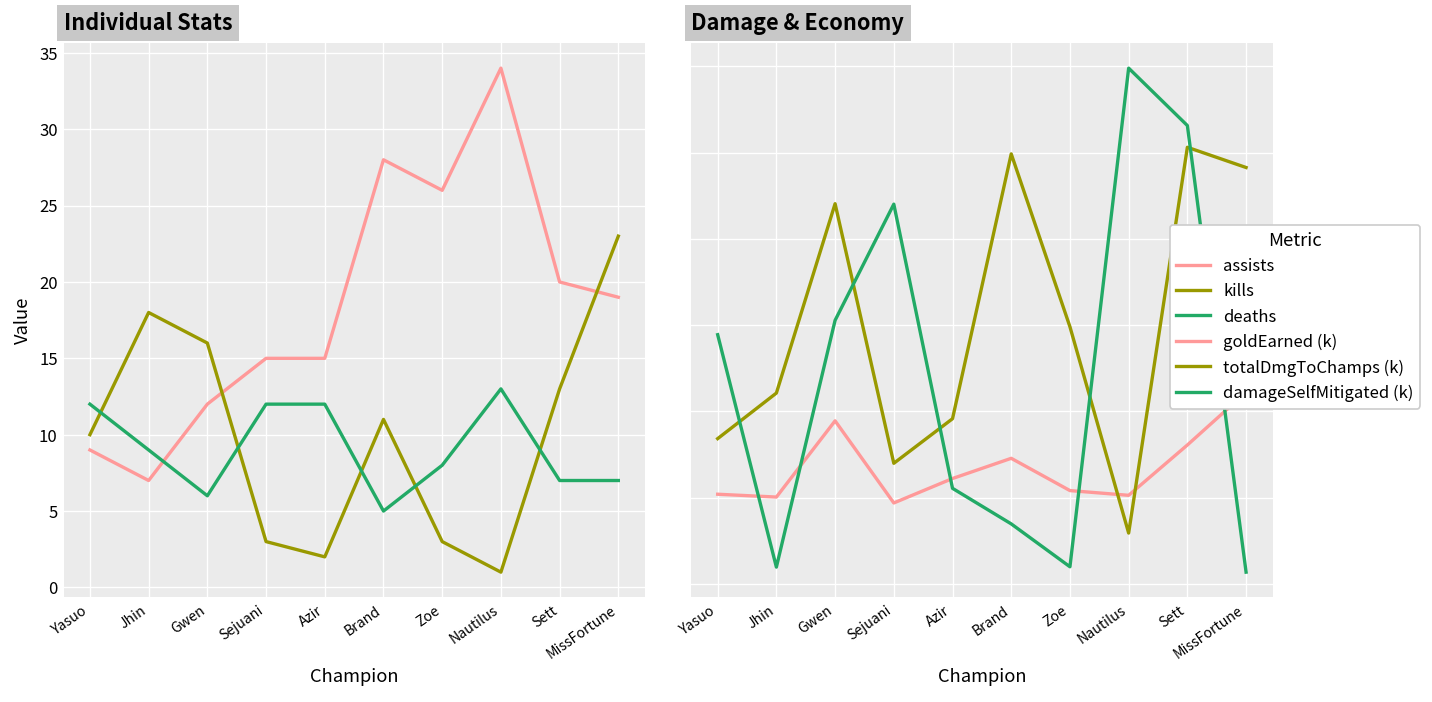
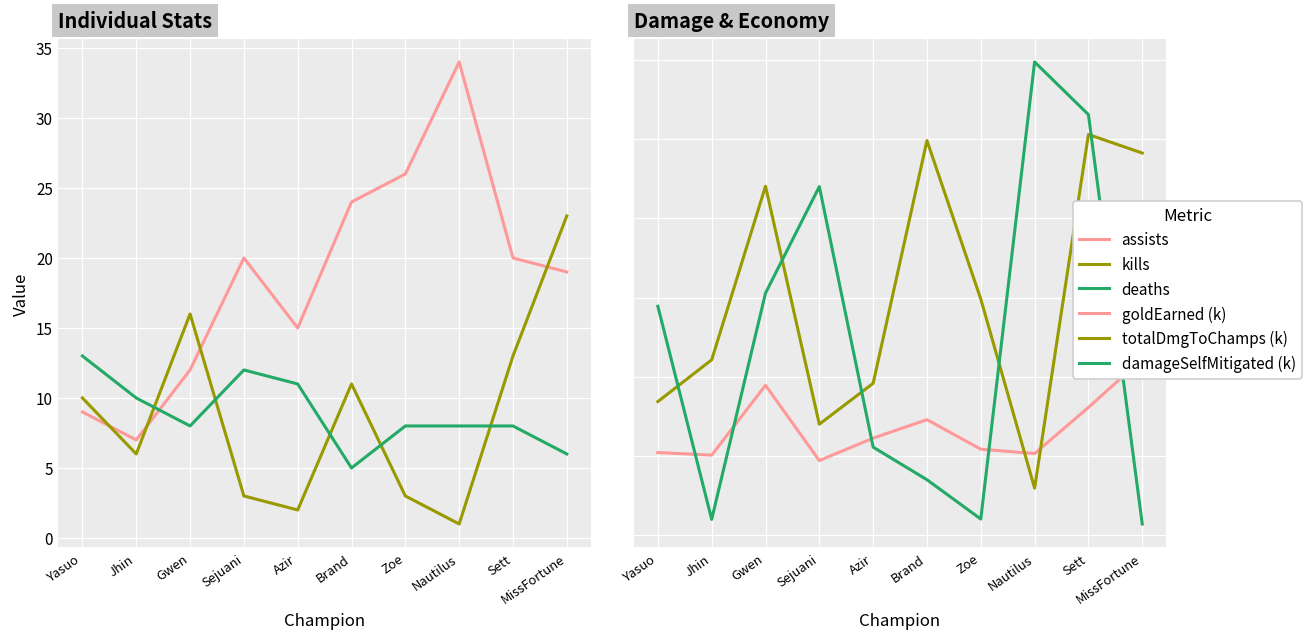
  {
    "Individual Stats": {
      "assists": {
        "Yasuo": 9,
        "Jhin": 7,
        "Gwen": 12,
-       "Sejuani": 15,
+       "Sejuani": 20,
        "Azir": 15,
-       "Brand": 28,
+       "Brand": 24,
        "Zoe": 26,
        "Nautilus": 34,
        "Sett": 20,
        "MissFortune": 19
      },
      "kills": {
        "Yasuo": 10,
-       "Jhin": 18,
+       "Jhin": 6,
        "Gwen": 16,
        "Sejuani": 3,
        "Azir": 2,
        "Brand": 11,
        "Zoe": 3,
        "Nautilus": 1,
        "Sett": 13,
        "MissFortune": 23
      },
      "deaths": {
-       "Yasuo": 12,
-       "Jhin": 9,
-       "Gwen": 6,
+       "Yasuo": 13,
+       "Jhin": 10,
+       "Gwen": 8,
        "Sejuani": 12,
-       "Azir": 12,
+       "Azir": 11,
        "Brand": 5,
        "Zoe": 8,
-       "Nautilus": 13,
-       "Sett": 7,
-       "MissFortune": 7
+       "Nautilus": 8,
+       "Sett": 8,
+       "MissFortune": 6
      }
    }
  }
